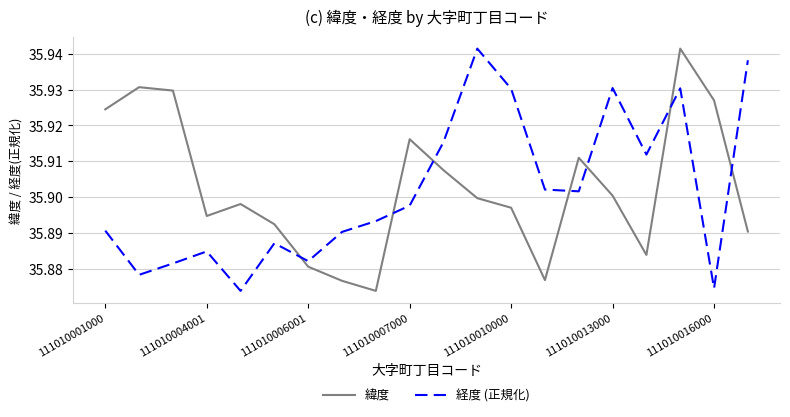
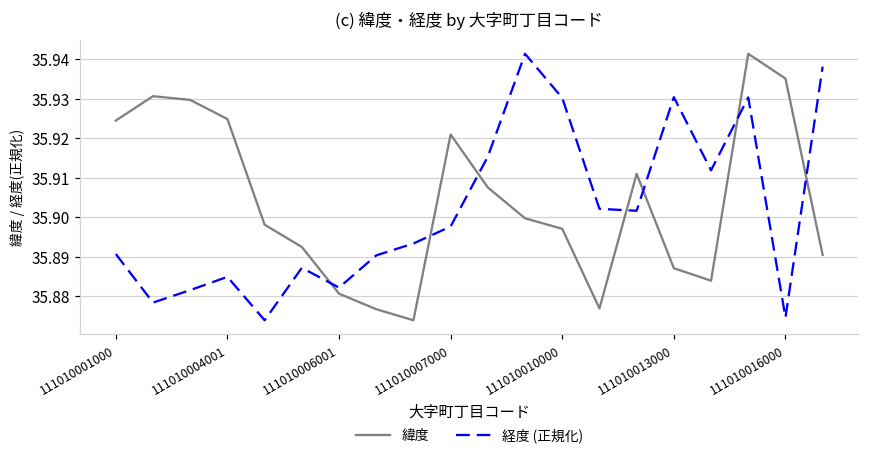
  {
    "緯度": {
      "111010001000": 35.924,
-     "111010004001": 35.895,
+     "111010004001": 35.925,
      "111010006001": 35.881,
-     "111010007000": 35.916,
+     "111010007000": 35.921,
      "111010010000": 35.897,
-     "111010013000": 35.900,
-     "111010016000": 35.927
+     "111010013000": 35.887,
+     "111010016000": 35.935
    },
    "経度 (正規化)": {
      "111010001000": 35.891,
      "111010004001": 35.885,
      "111010006001": 35.882,
      "111010007000": 35.898,
      "111010010000": 35.930,
      "111010013000": 35.930,
      "111010016000": 35.875
    }
  }
